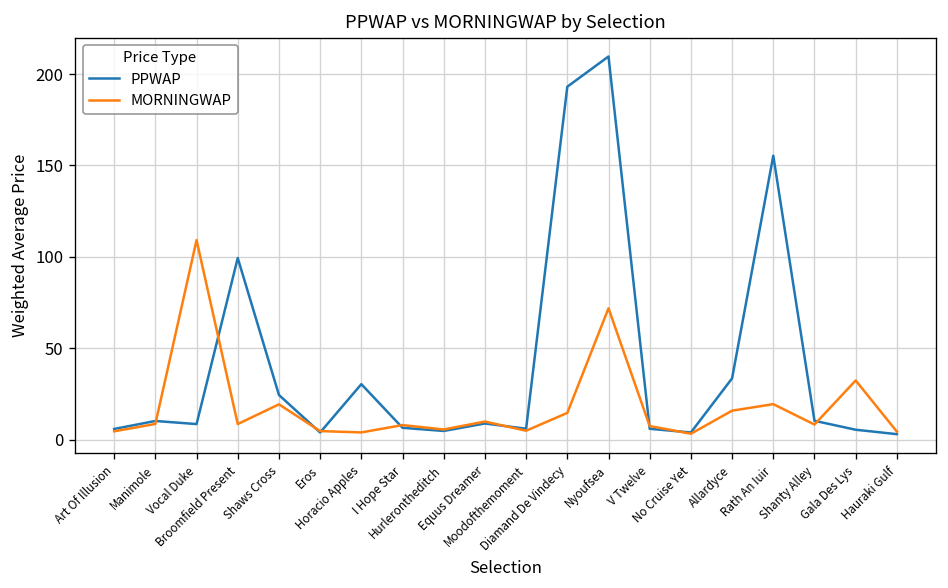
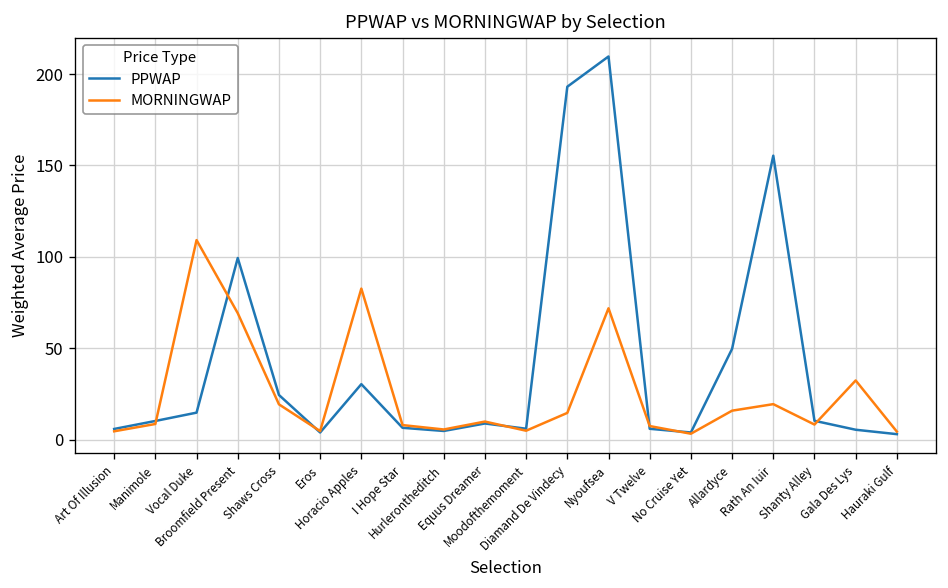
  {
    "PPWAP": {
-     "Vocal Duke": 8,
+     "Vocal Duke": 15,
      "Broomfield Present": 99,
      "Shaws Cross": 24,
      "Horacio Apples": 30,
      "Diamand De Vindecy": 193,
      "Nyoufsea": 210,
-     "Allardyce": 33,
+     "Allardyce": 50,
      "Rath An Iuir": 155,
      "Shanty Alley": 10,
      "Gala Des Lys": 5
    },
    "MORNINGWAP": {
      "Vocal Duke": 109,
-     "Broomfield Present": 8,
+     "Broomfield Present": 69,
      "Shaws Cross": 19,
-     "Horacio Apples": 4,
+     "Horacio Apples": 83,
      "Diamand De Vindecy": 15,
      "Nyoufsea": 72,
      "Allardyce": 16,
      "Rath An Iuir": 19,
      "Shanty Alley": 8,
      "Gala Des Lys": 32
    }
  }
